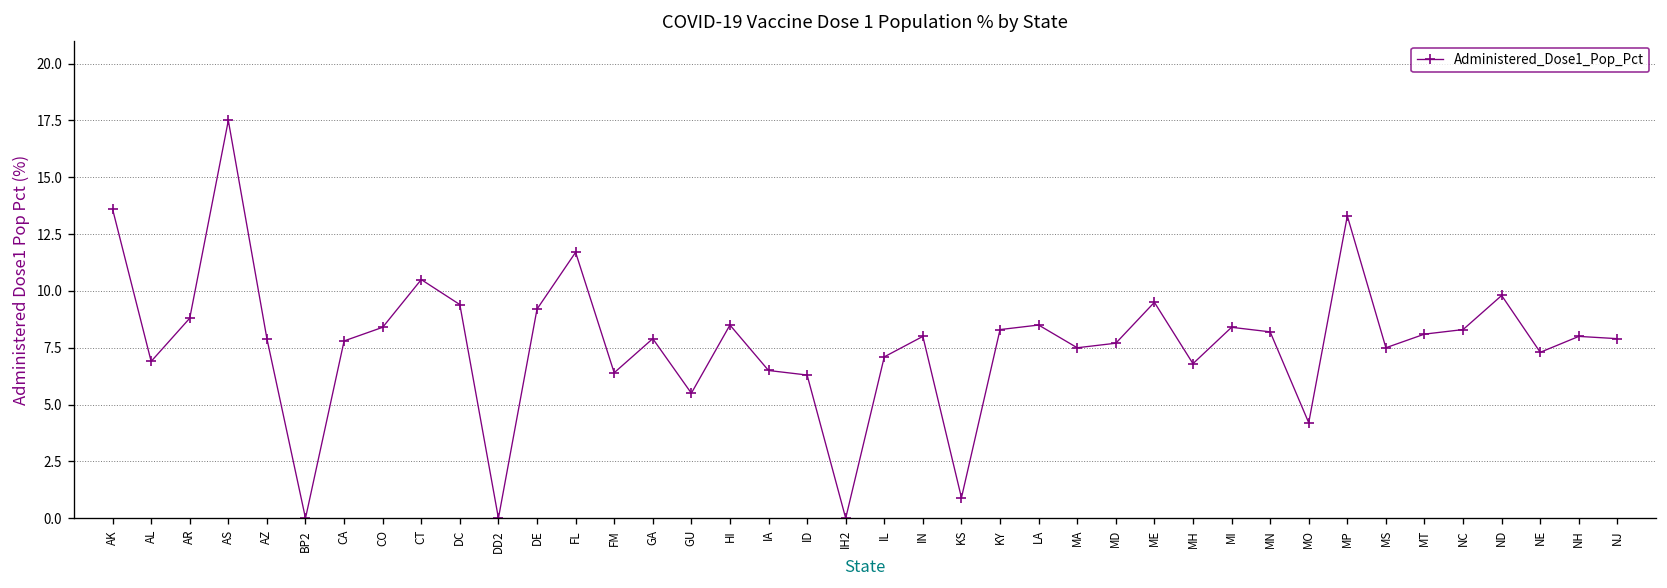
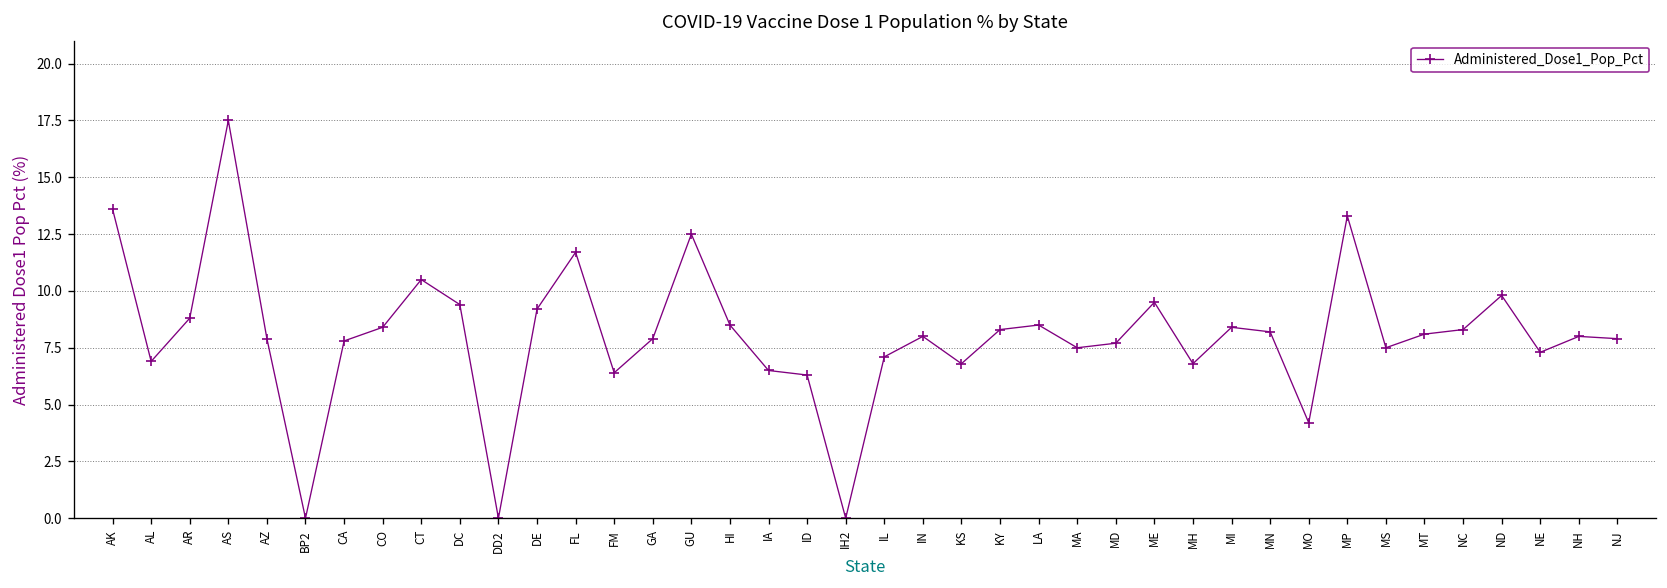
  {
    "AK": 13.6,
    "AL": 6.9,
    "AR": 8.8,
    "AS": 17.5,
    "AZ": 7.9,
    "BP2": 0.0,
    "CA": 7.8,
    "CO": 8.4,
    "CT": 10.5,
    "DC": 9.4,
    "DD2": 0.0,
    "DE": 9.2,
    "FL": 11.7,
    "FM": 6.4,
    "GA": 7.9,
-   "GU": 5.5,
+   "GU": 12.5,
    "HI": 8.5,
    "IA": 6.5,
    "ID": 6.3,
    "IH2": 0.0,
    "IL": 7.1,
    "IN": 8.0,
-   "KS": 0.9,
+   "KS": 6.8,
    "KY": 8.3,
    "LA": 8.5,
    "MA": 7.5,
    "MD": 7.7,
    "ME": 9.5,
    "MH": 6.8,
    "MI": 8.4,
    "MN": 8.2,
    "MO": 4.2,
    "MP": 13.3,
    "MS": 7.5,
    "MT": 8.1,
    "NC": 8.3,
    "ND": 9.8,
    "NE": 7.3,
    "NH": 8.0,
    "NJ": 7.9
  }
